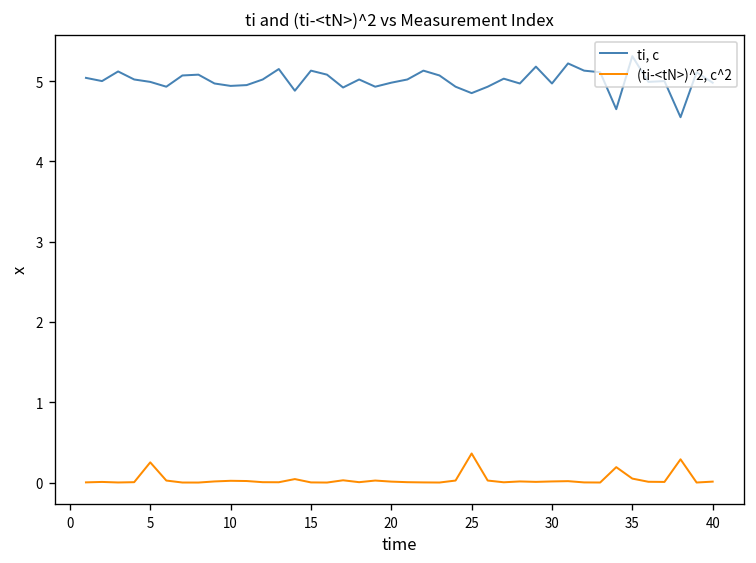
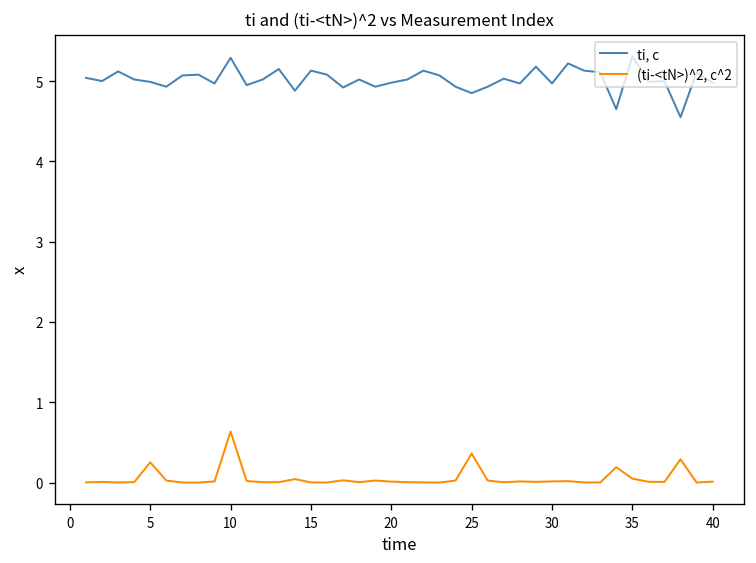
  {
    "ti, с": {
      "5": 5.0,
-     "10": 4.9,
+     "10": 5.3,
      "15": 5.1,
      "20": 5.0,
      "25": 4.9,
      "30": 5.0
    },
    "(ti-<tN>)^2, c^2": {
      "5": 0.3,
-     "10": 0.0,
+     "10": 0.6,
      "15": 0.0,
      "20": 0.0,
      "25": 0.4,
      "30": 0.0,
      "35": 0.0,
      "40": 0.0
    }
  }
